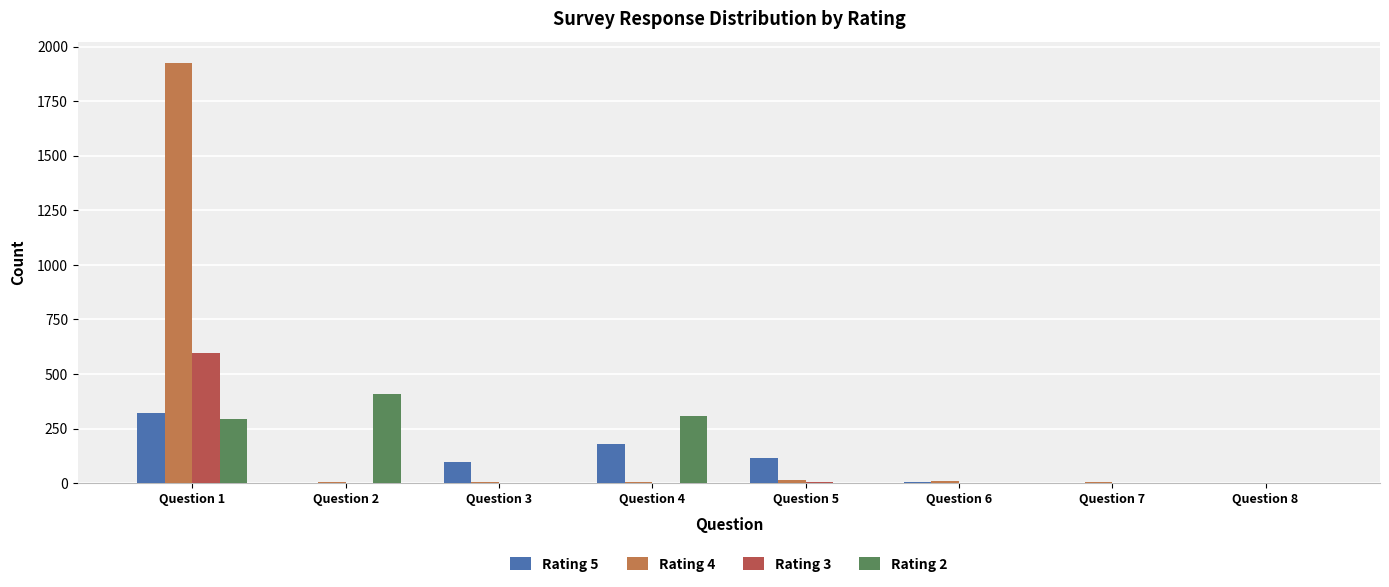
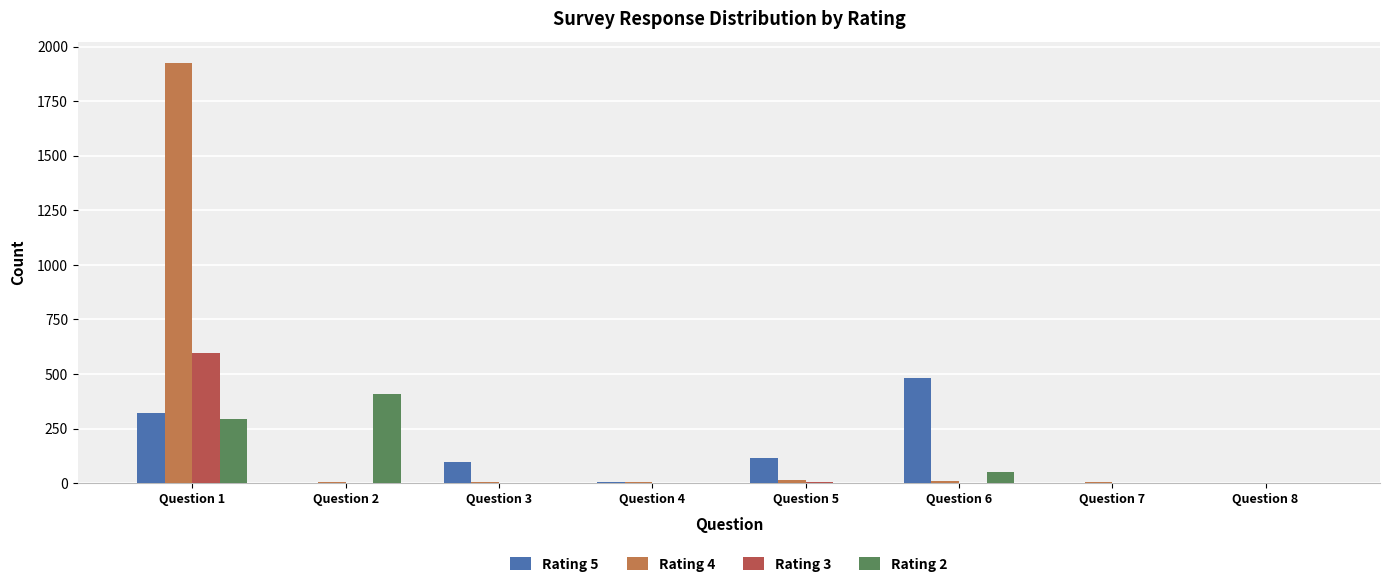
  {
    "Rating 5": {
      "Question 1": 320,
      "Question 2": 0,
      "Question 3": 100,
-     "Question 4": 180,
+     "Question 4": 10,
      "Question 5": 110,
-     "Question 6": 0,
+     "Question 6": 480,
      "Question 7": 0
    },
    "Rating 2": {
      "Question 1": 290,
      "Question 2": 410,
      "Question 3": 0,
-     "Question 4": 310,
-     "Question 6": 0,
+     "Question 4": 0,
+     "Question 6": 50,
      "Question 7": 0,
      "Question 8": 0
    }
  }
